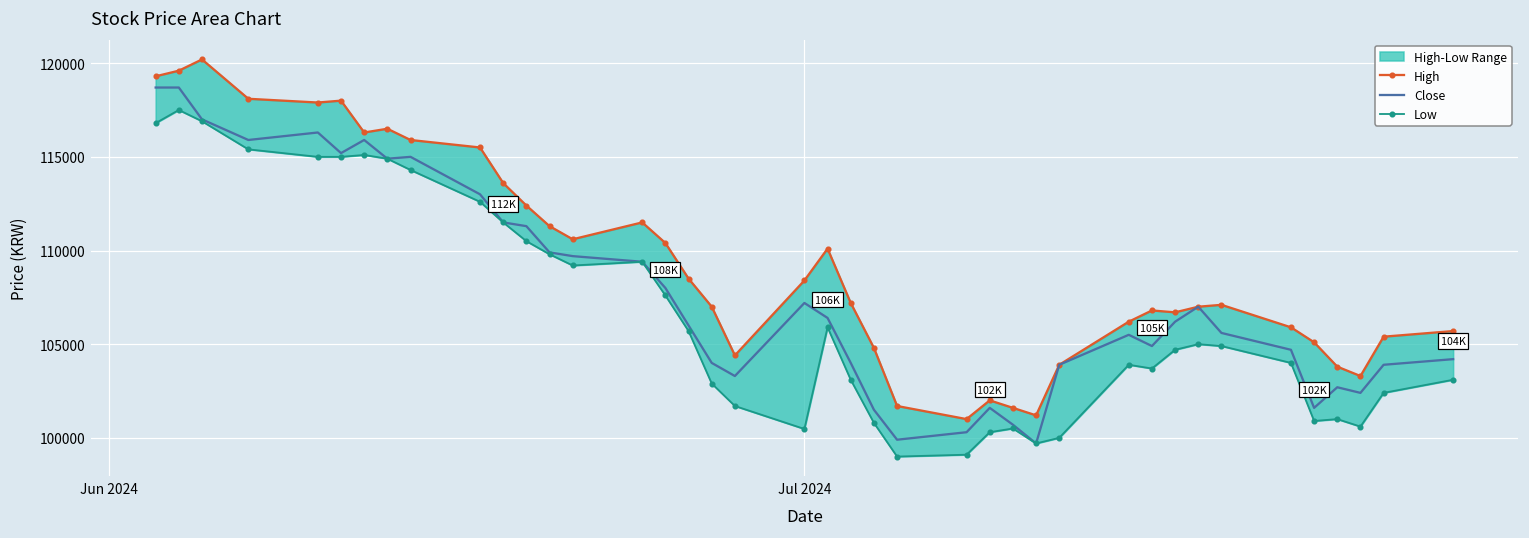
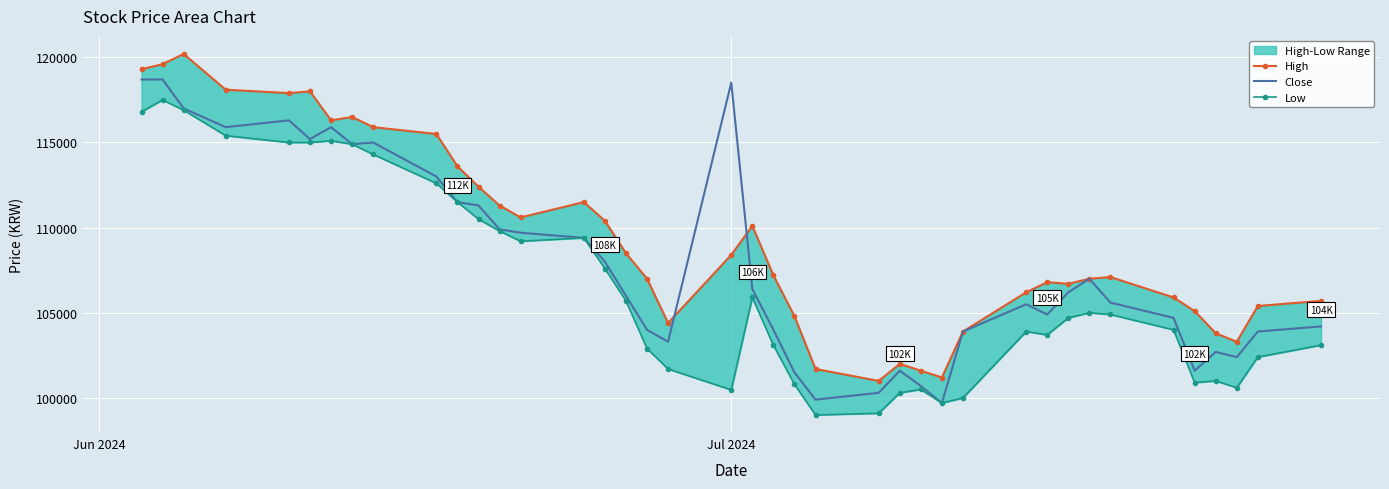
  {
    "High-Low Range": {
      "Jul 2024": 108400
    },
    "Close": {
-     "Jul 2024": 107200
+     "Jul 2024": 118500
    },
    "Low": {
      "Jul 2024": 100500
    }
  }
